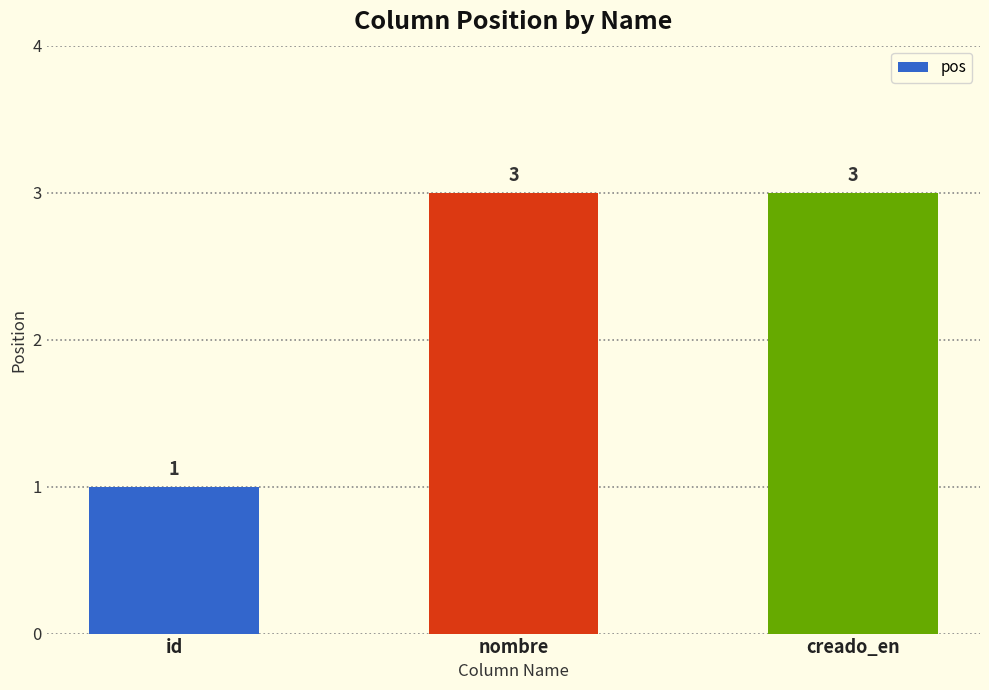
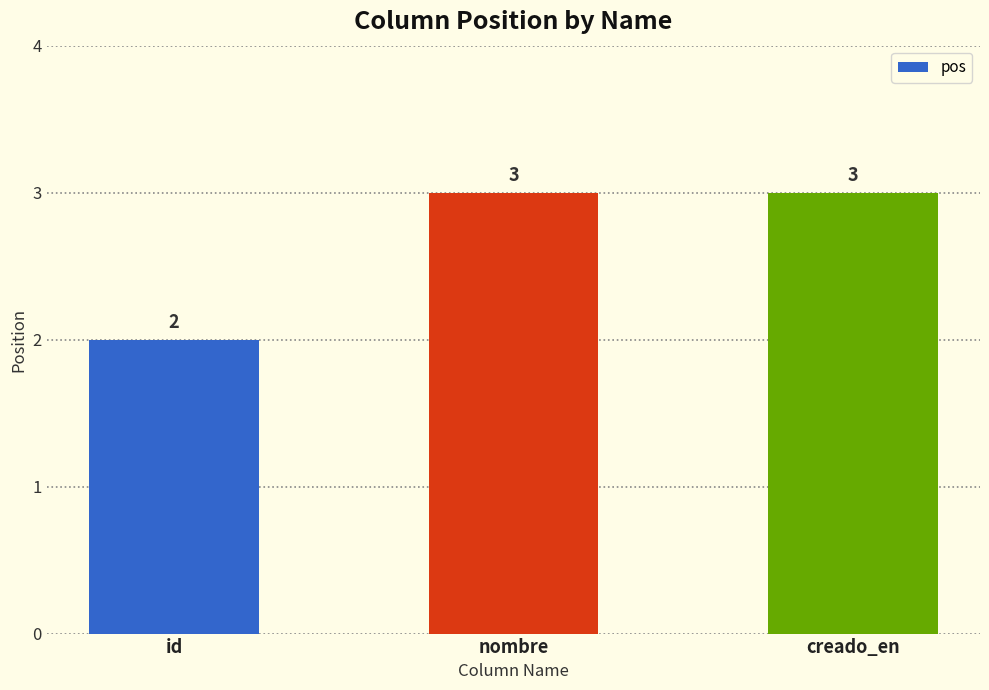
  {
-   "id": 1,
+   "id": 2,
    "nombre": 3,
    "creado_en": 3
  }
